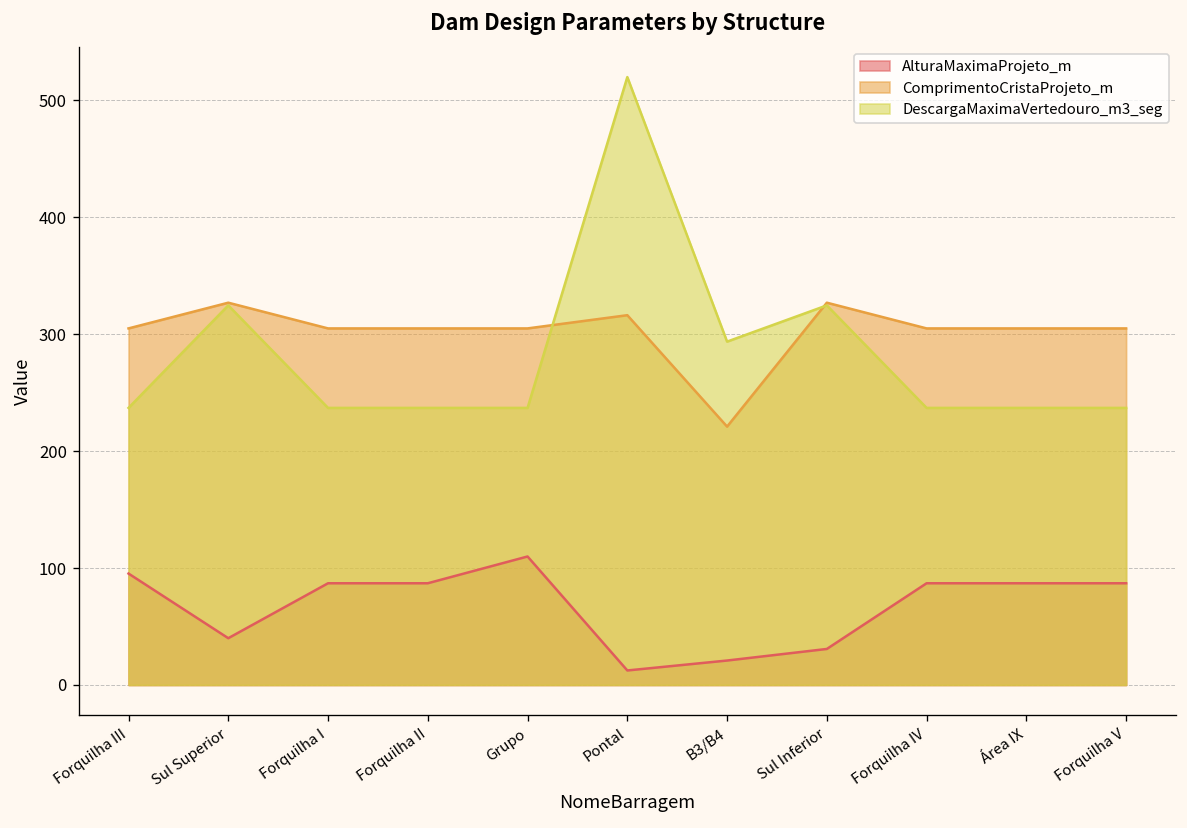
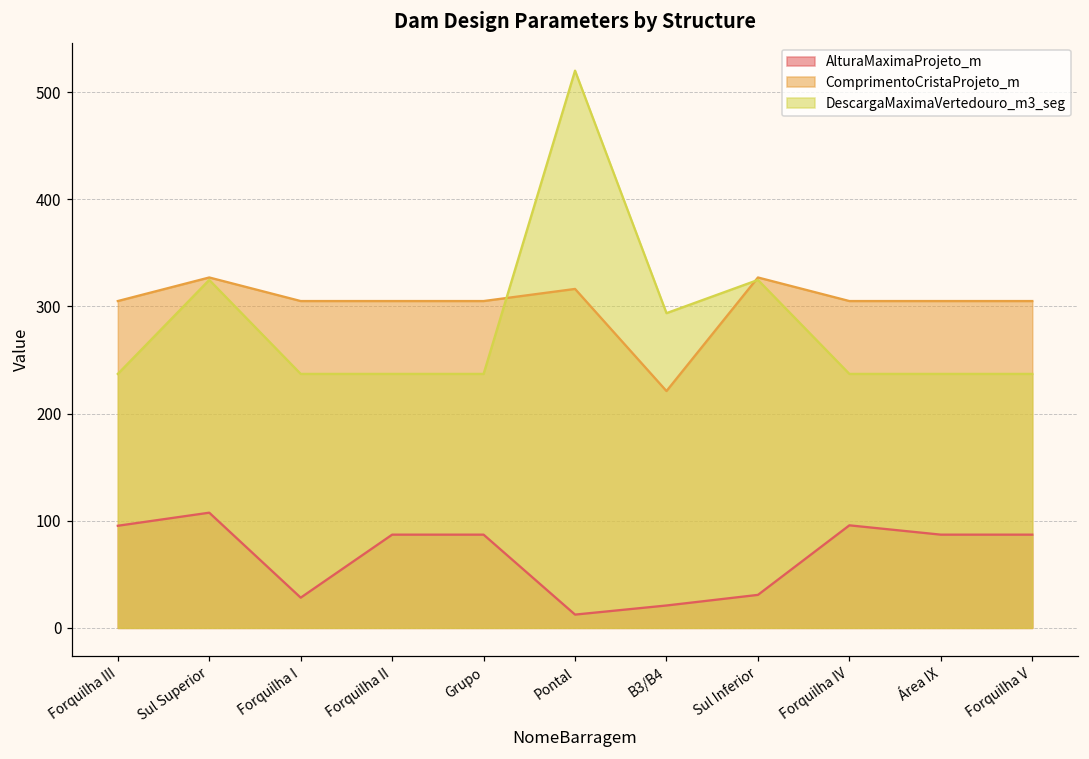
  {
    "AlturaMaximaProjeto_m": {
      "Forquilha III": 100,
-     "Sul Superior": 40,
-     "Forquilha I": 90,
+     "Sul Superior": 110,
+     "Forquilha I": 30,
      "Forquilha II": 90,
-     "Grupo": 110,
+     "Grupo": 90,
      "Pontal": 10,
      "B3/B4": 20,
      "Sul Inferior": 30,
-     "Forquilha IV": 90,
+     "Forquilha IV": 100,
      "Área IX": 90,
      "Forquilha V": 90
    }
  }
